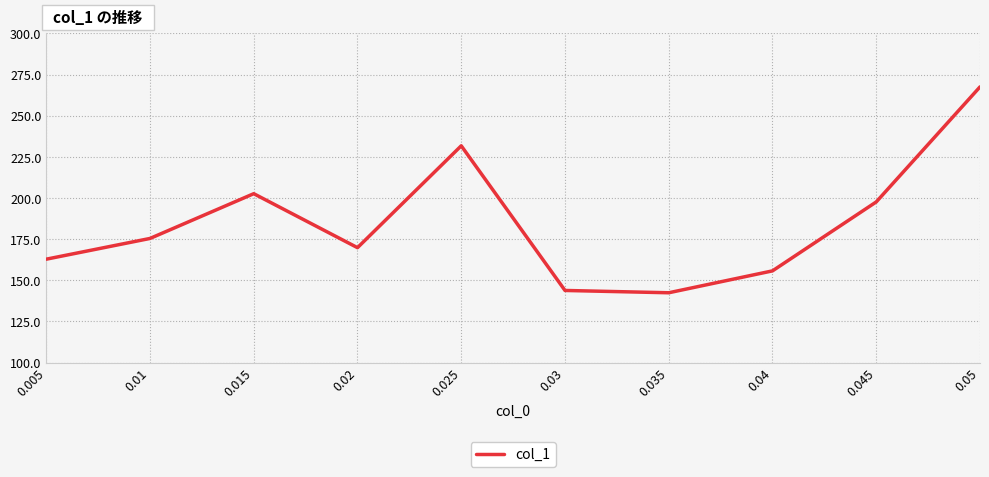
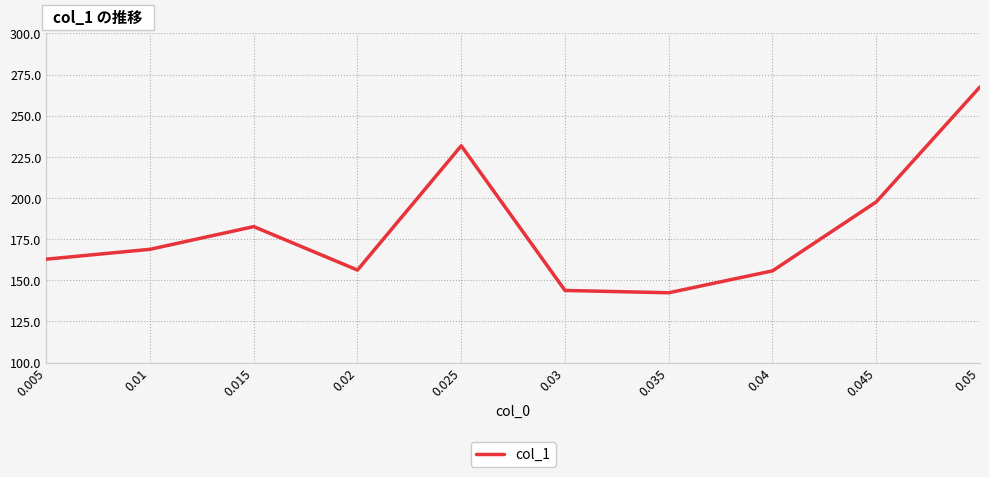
  {
    "0.005": 163,
-   "0.01": 175,
-   "0.015": 203,
-   "0.02": 170,
+   "0.01": 169,
+   "0.015": 183,
+   "0.02": 156,
    "0.025": 232,
    "0.03": 144,
    "0.035": 142,
    "0.04": 156,
    "0.045": 198,
    "0.05": 268
  }
